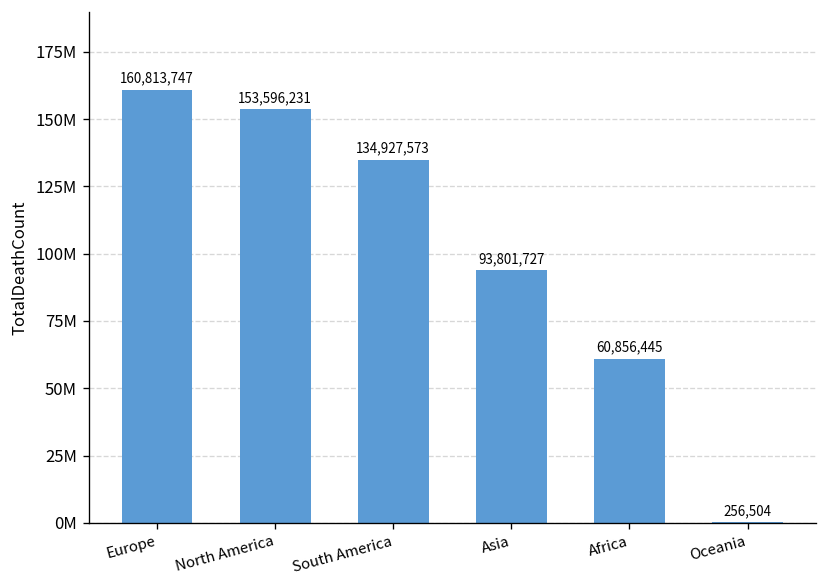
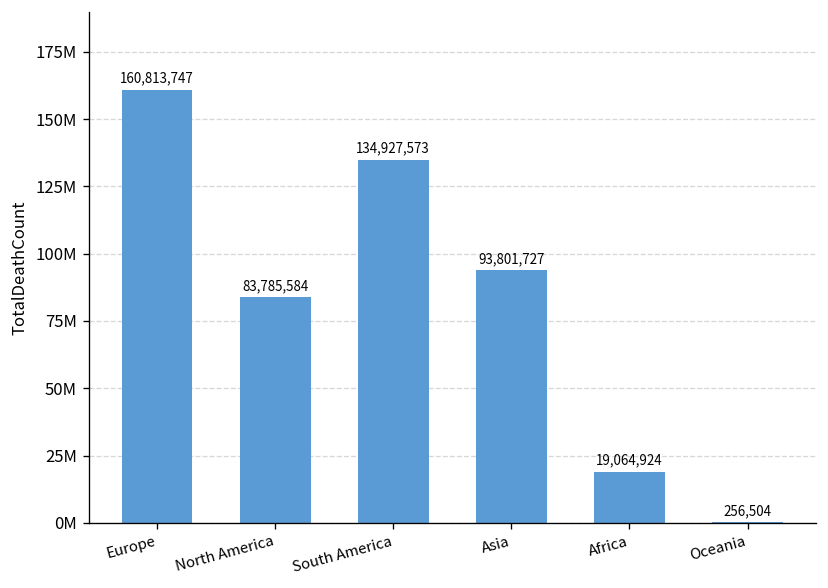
  {
    "Europe": "160,813,747",
-   "North America": "153,596,231",
+   "North America": "83,785,584",
    "South America": "134,927,573",
    "Asia": "93,801,727",
-   "Africa": "60,856,445",
+   "Africa": "19,064,924",
    "Oceania": "256,504"
  }
